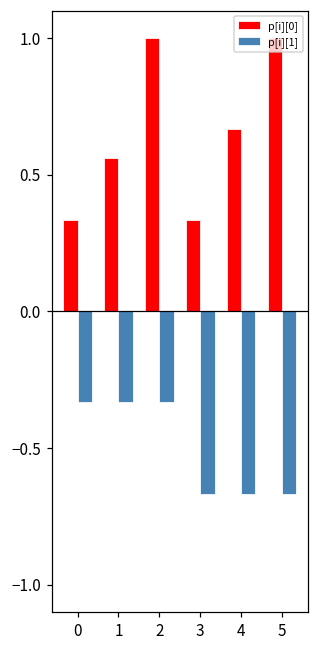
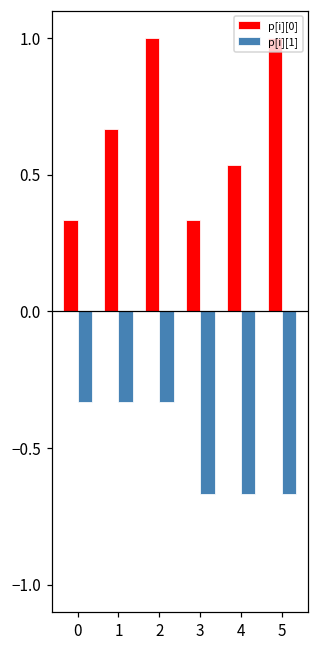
  {
    "p[i][0]": {
      "0": 0.33,
-     "1": 0.56,
+     "1": 0.67,
      "2": 1.00,
      "3": 0.33,
-     "4": 0.67
+     "4": 0.54
    },
    "p[i][1]": {
      "0": -0.33,
      "1": -0.33,
      "2": -0.33,
      "3": -0.67,
      "4": -0.67,
      "5": -0.67
    }
  }
